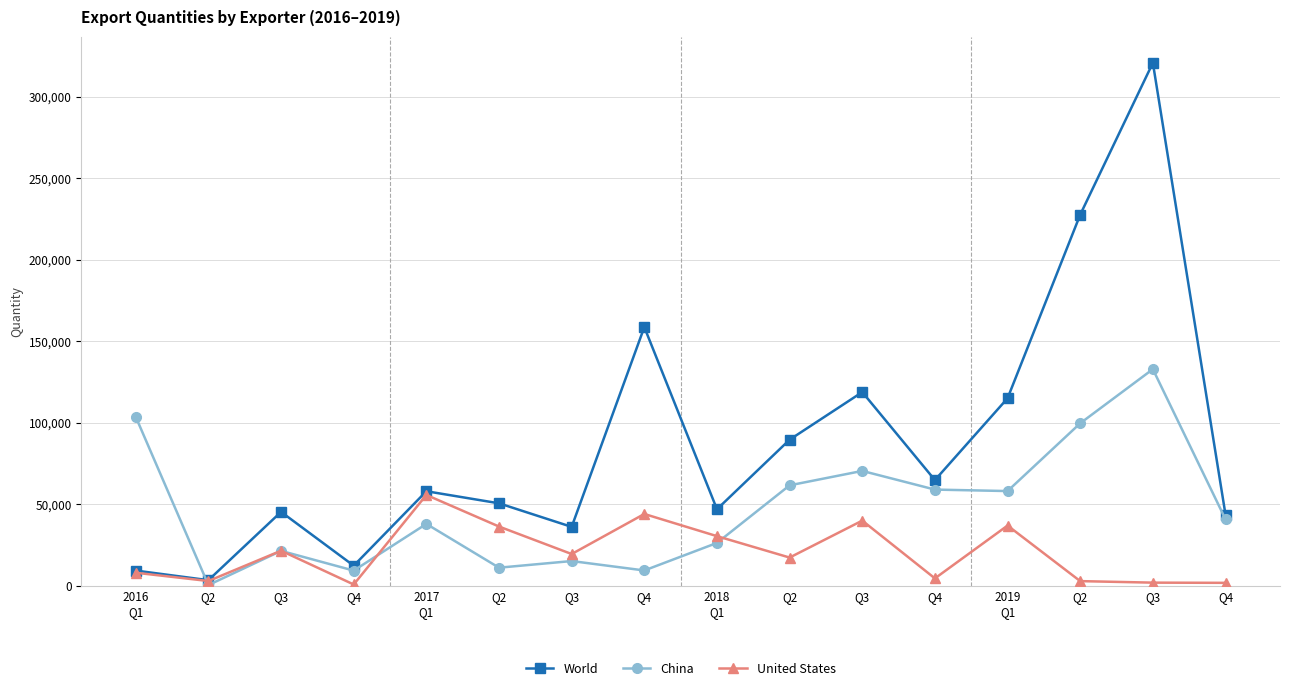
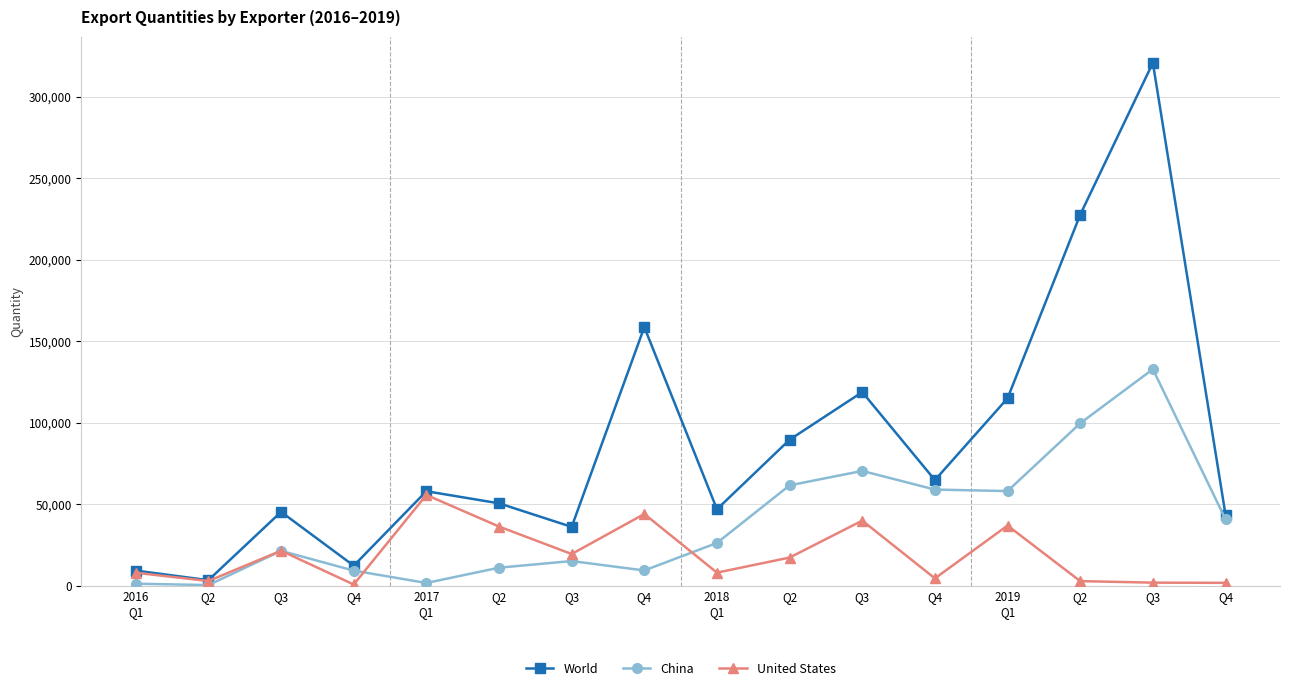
  {
    "World": {
      "2017 Q1": "58,000",
      "2018 Q1": "47,000",
      "2019 Q1": "115,000"
    },
    "China": {
-     "2016 Q1": "104,000",
-     "2017 Q1": "38,000",
+     "2016 Q1": "1,000",
+     "2017 Q1": "2,000",
      "2018 Q1": "26,000",
      "2019 Q1": "58,000"
    },
    "United States": {
      "2017 Q1": "56,000",
-     "2018 Q1": "30,000",
+     "2018 Q1": "8,000",
      "2019 Q1": "37,000"
    }
  }
